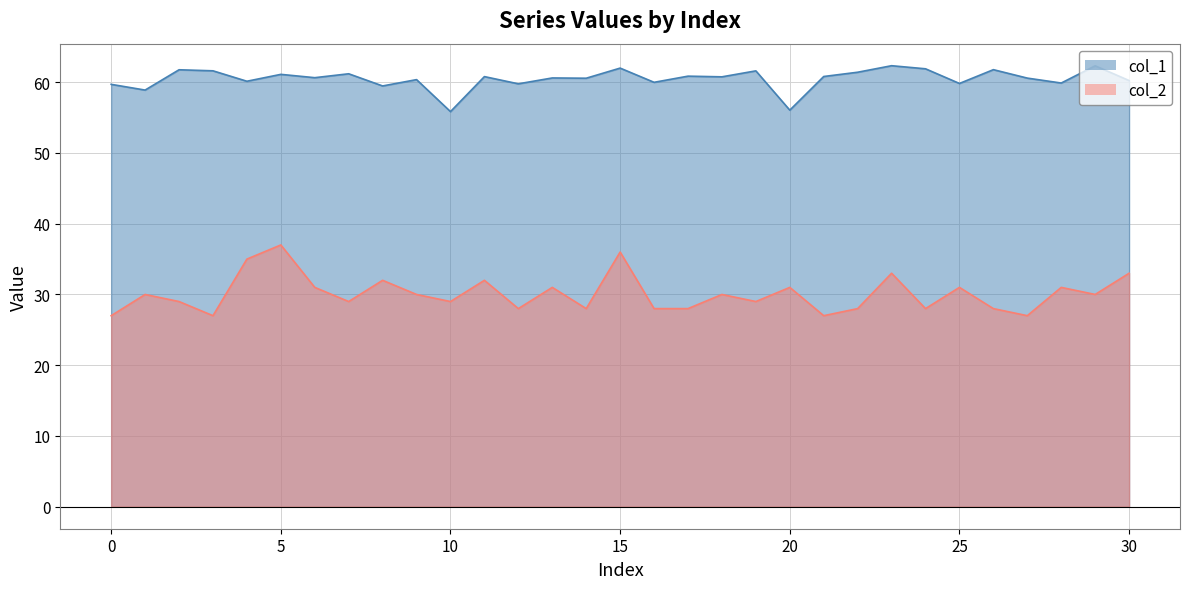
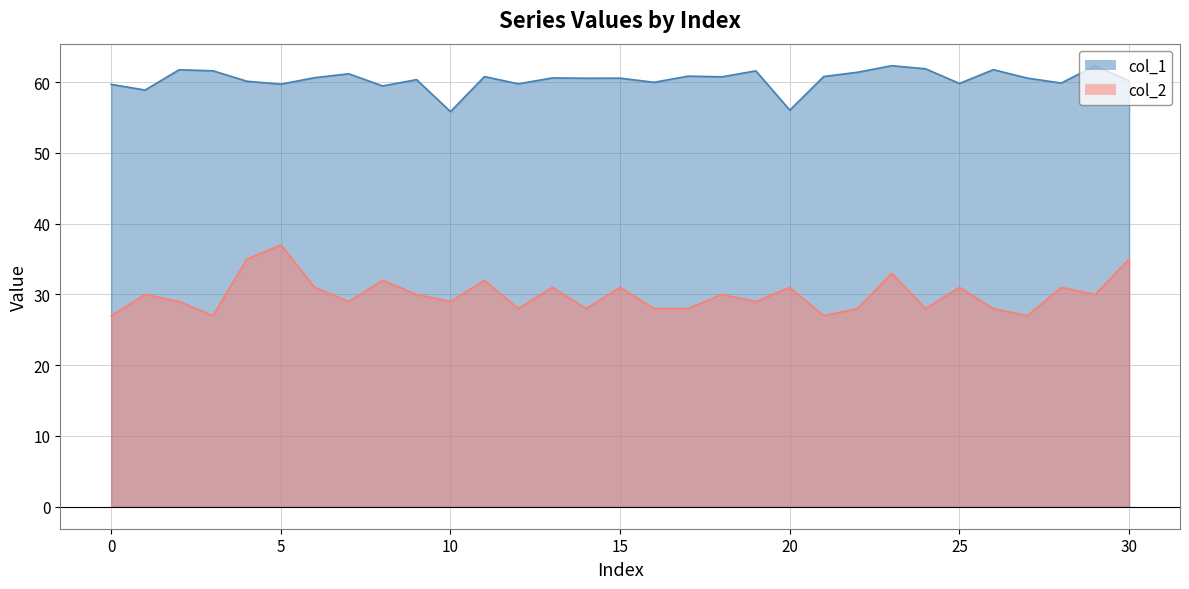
  {
    "col_1": {
      "0": 60,
-     "5": 61,
+     "5": 60,
      "10": 56,
-     "15": 62,
+     "15": 61,
      "20": 56,
      "25": 60
    },
    "col_2": {
      "0": 27,
      "5": 37,
      "10": 29,
-     "15": 36,
+     "15": 31,
      "20": 31,
      "25": 31,
-     "30": 33
+     "30": 35
    }
  }
